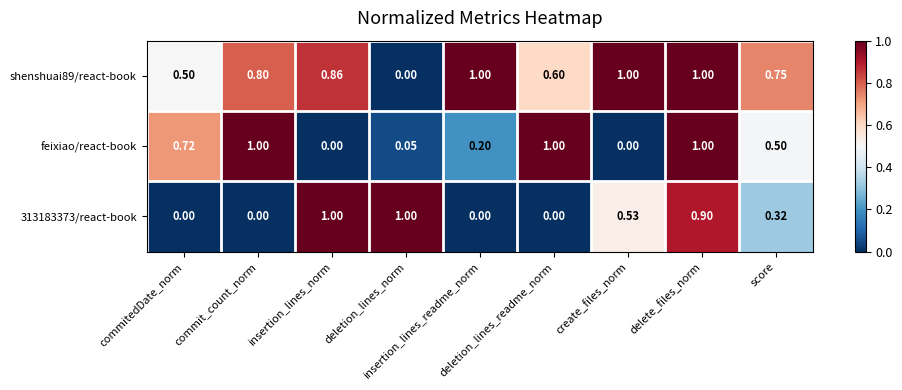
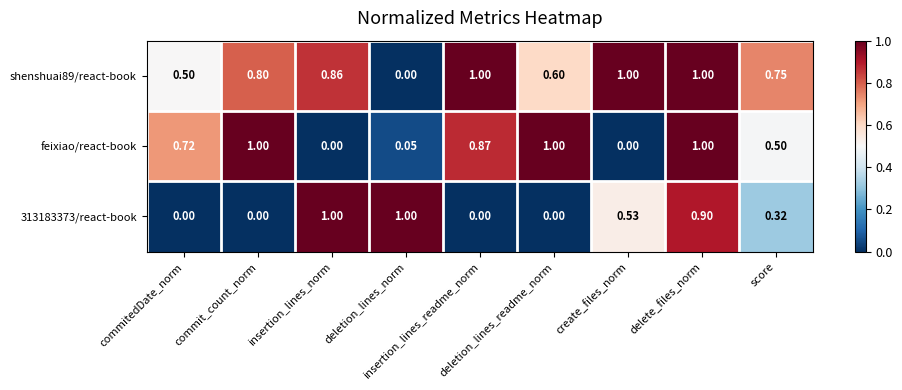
  {
    "shenshuai89/react-book": {
      "commitedDate_norm": 0.50,
      "commit_count_norm": 0.80,
      "insertion_lines_norm": 0.86,
      "deletion_lines_norm": 0.00,
      "insertion_lines_readme_norm": 1.00,
      "deletion_lines_readme_norm": 0.60,
      "create_files_norm": 1.00,
      "delete_files_norm": 1.00,
      "score": 0.75
    },
    "feixiao/react-book": {
      "commitedDate_norm": 0.72,
      "commit_count_norm": 1.00,
      "insertion_lines_norm": 0.00,
      "deletion_lines_norm": 0.05,
-     "insertion_lines_readme_norm": 0.20,
+     "insertion_lines_readme_norm": 0.87,
      "deletion_lines_readme_norm": 1.00,
      "create_files_norm": 0.00,
      "delete_files_norm": 1.00,
      "score": 0.50
    },
    "313183373/react-book": {
      "commitedDate_norm": 0.00,
      "commit_count_norm": 0.00,
      "insertion_lines_norm": 1.00,
      "deletion_lines_norm": 1.00,
      "insertion_lines_readme_norm": 0.00,
      "deletion_lines_readme_norm": 0.00,
      "create_files_norm": 0.53,
      "delete_files_norm": 0.90,
      "score": 0.32
    }
  }
